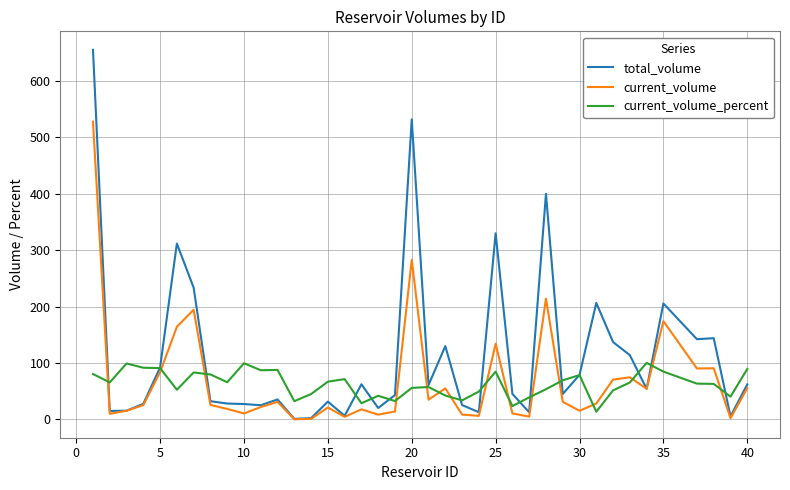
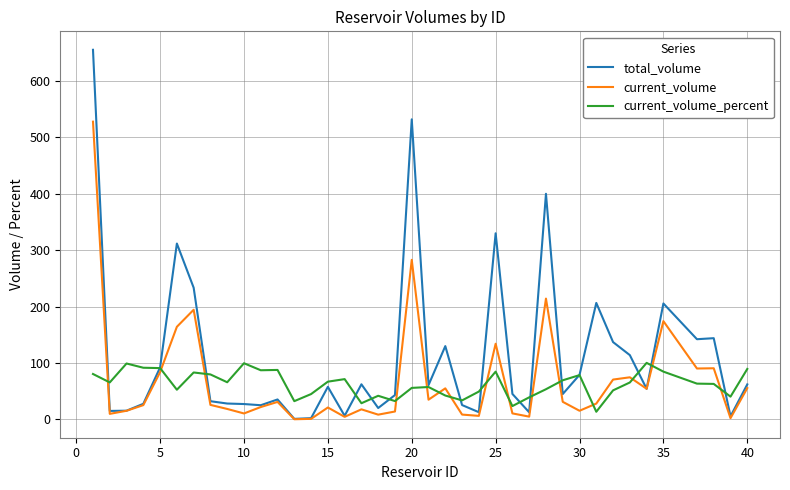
  {
    "total_volume": {
      "10": 30,
-     "15": 30,
+     "15": 60,
      "20": 530,
      "25": 330,
      "35": 210,
      "40": 60
    },
    "current_volume": {
      "5": 80,
      "10": 10,
      "15": 20,
      "20": 280,
      "25": 130,
      "30": 20,
      "35": 170,
      "40": 60
    },
    "current_volume_percent": {
      "10": 100,
      "15": 70,
      "20": 60,
      "25": 80,
      "35": 80,
      "40": 90
    }
  }
